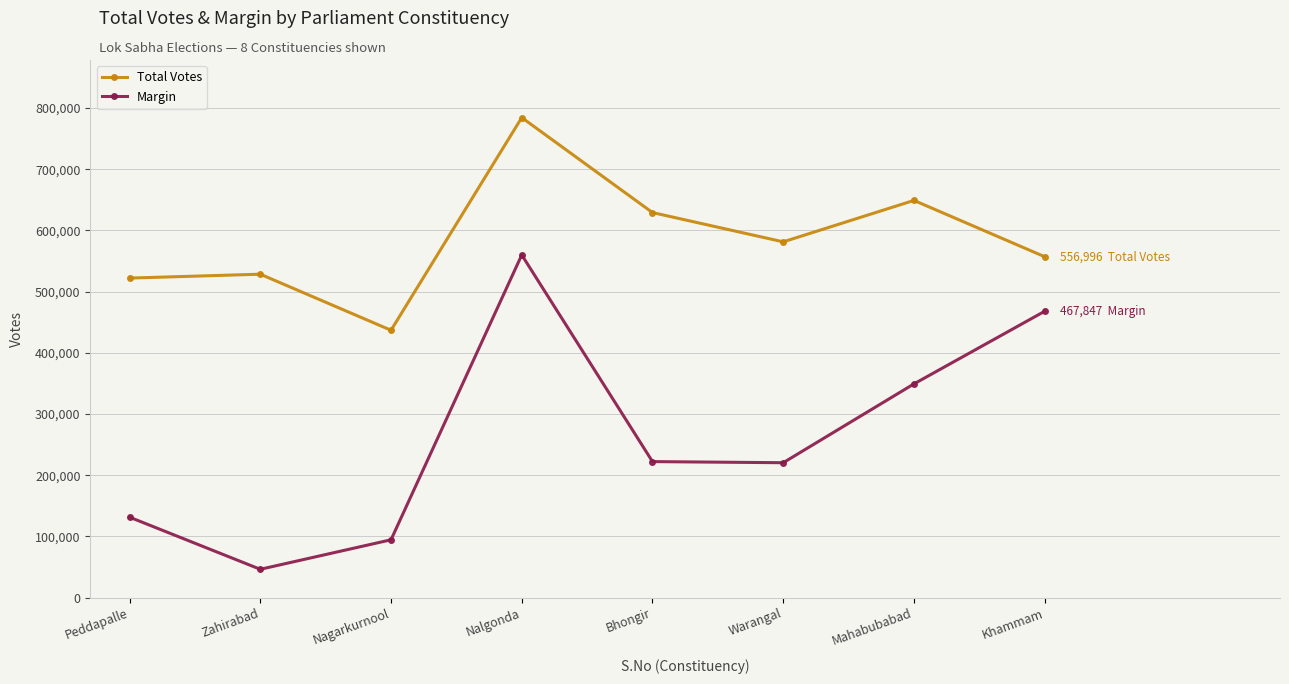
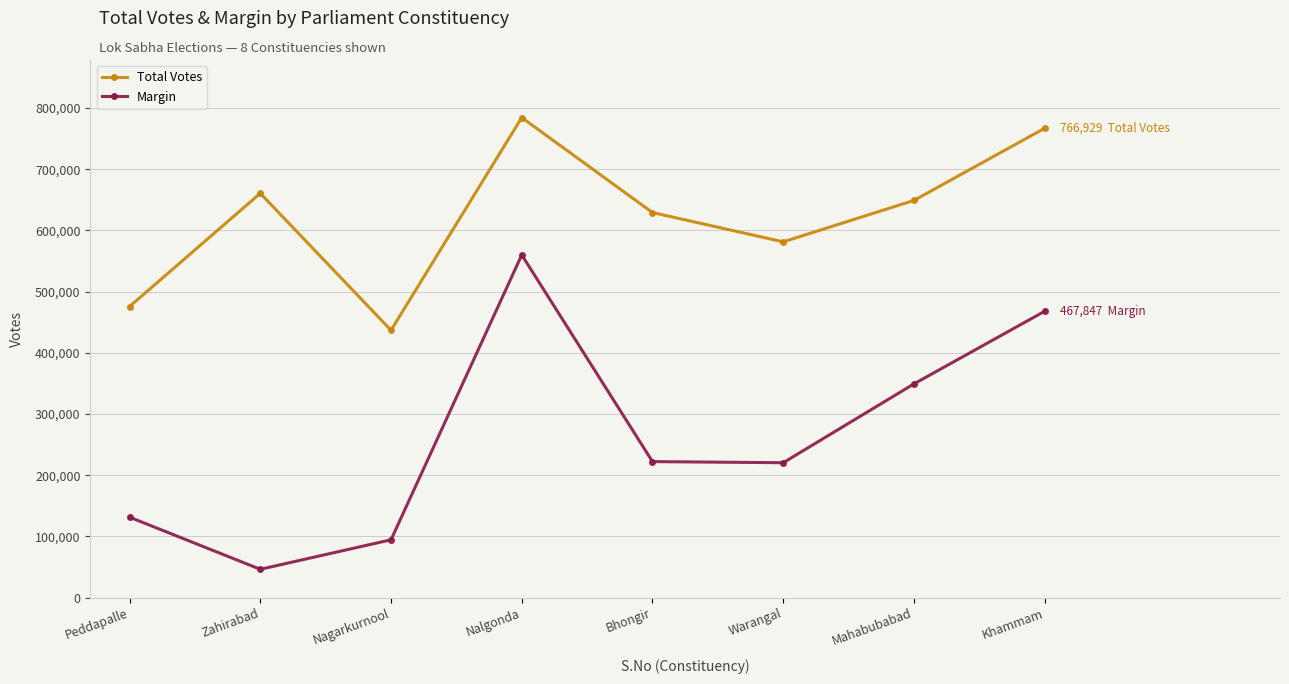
  {
    "Total Votes": {
-     "Peddapalle": "520,000",
-     "Zahirabad": "530,000",
-     "Khammam": "556,996"
+     "Peddapalle": "480,000",
+     "Zahirabad": "660,000",
+     "Khammam": "766,929"
    },
    "Margin": {
      "Khammam": "467,847"
    }
  }
